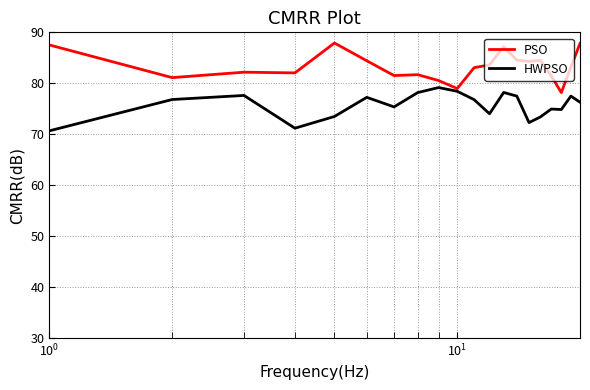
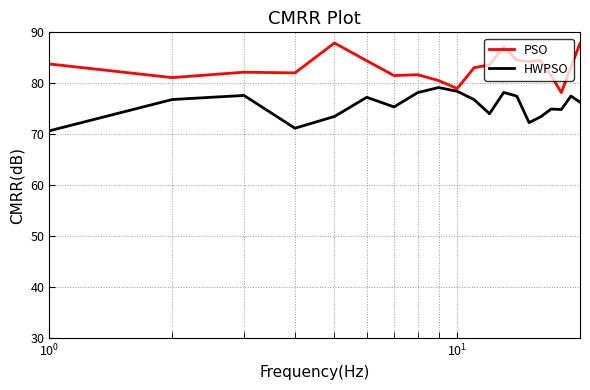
  {
    "PSO": {
-     "10^0": 88,
+     "10^0": 84,
      "10^1": 79
    },
    "HWPSO": {
      "10^0": 71,
      "10^1": 78
    }
  }
